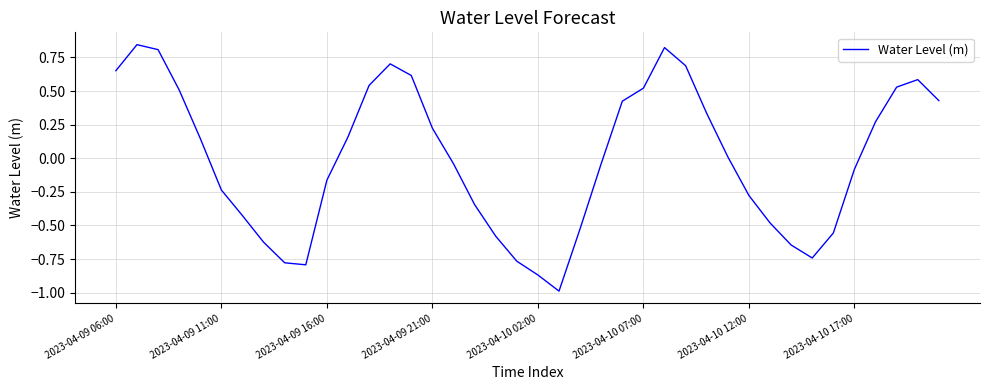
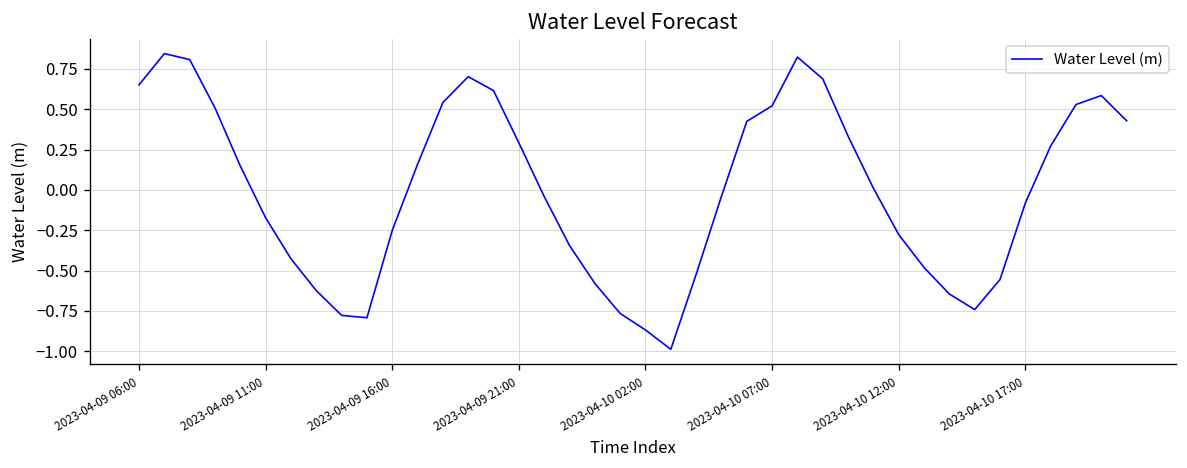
  {
    "2023-04-09 06:00": 0.65,
-   "2023-04-09 11:00": -0.24,
-   "2023-04-09 16:00": -0.16,
-   "2023-04-09 21:00": 0.22,
+   "2023-04-09 11:00": -0.17,
+   "2023-04-09 16:00": -0.25,
+   "2023-04-09 21:00": 0.29,
    "2023-04-10 02:00": -0.87,
    "2023-04-10 07:00": 0.52,
    "2023-04-10 12:00": -0.28,
    "2023-04-10 17:00": -0.08
  }
